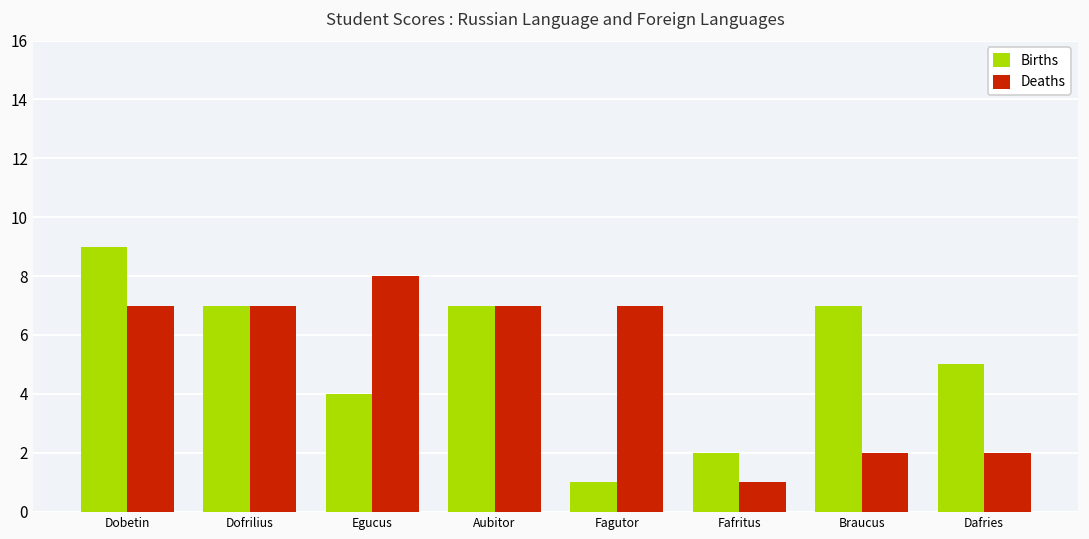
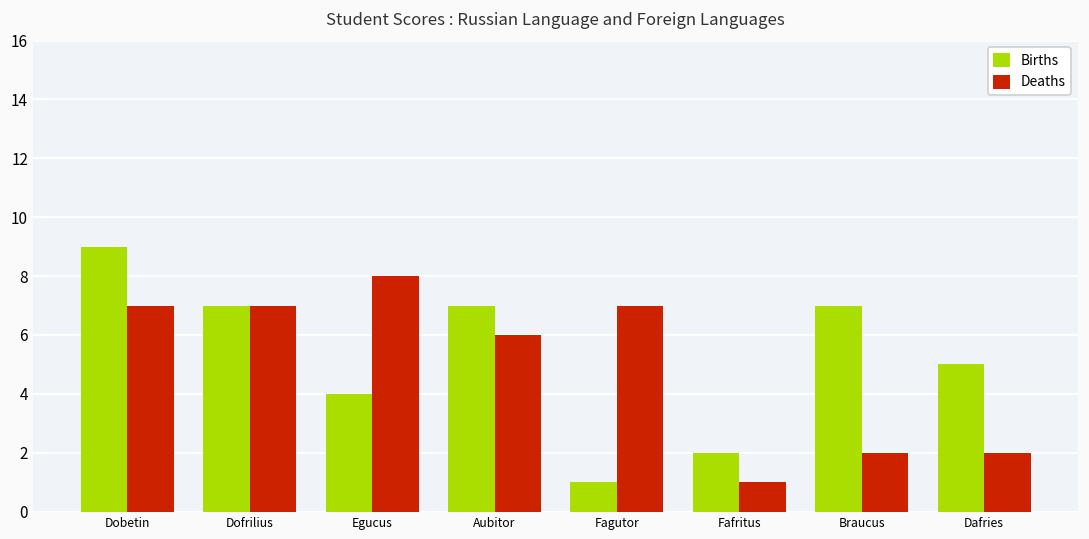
  {
    "Births": {
      "Dobetin": 9,
      "Dofrilius": 7,
      "Egucus": 4,
      "Aubitor": 7,
      "Fagutor": 1,
      "Fafritus": 2,
      "Braucus": 7,
      "Dafries": 5
    },
    "Deaths": {
      "Dobetin": 7,
      "Dofrilius": 7,
      "Egucus": 8,
-     "Aubitor": 7,
+     "Aubitor": 6,
      "Fagutor": 7,
      "Fafritus": 1,
      "Braucus": 2,
      "Dafries": 2
    }
  }
